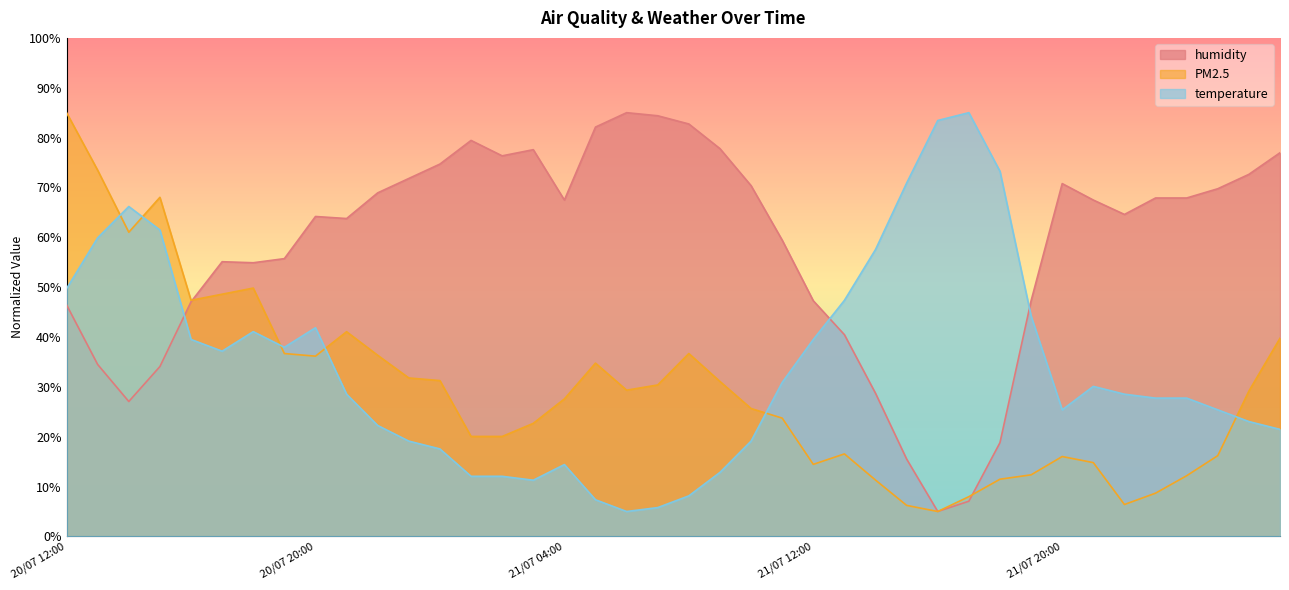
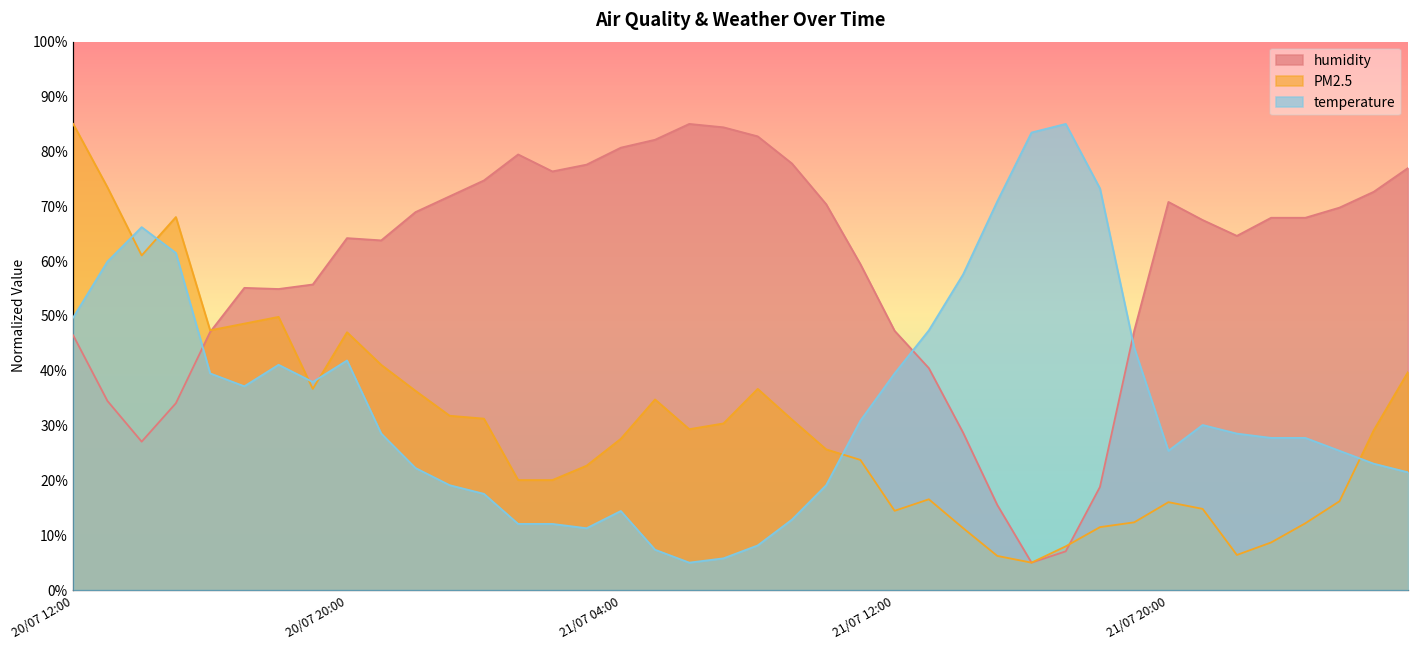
  {
    "humidity": {
      "20/07 12:00": "46%",
      "20/07 20:00": "64%",
-     "21/07 04:00": "67%",
+     "21/07 04:00": "81%",
      "21/07 12:00": "47%",
      "21/07 20:00": "71%"
    },
    "PM2.5": {
      "20/07 12:00": "85%",
-     "20/07 20:00": "36%",
+     "20/07 20:00": "47%",
      "21/07 04:00": "28%",
      "21/07 12:00": "14%",
      "21/07 20:00": "16%"
    },
    "temperature": {
      "20/07 12:00": "50%",
      "20/07 20:00": "42%",
      "21/07 04:00": "14%",
      "21/07 12:00": "40%",
      "21/07 20:00": "25%"
    }
  }
